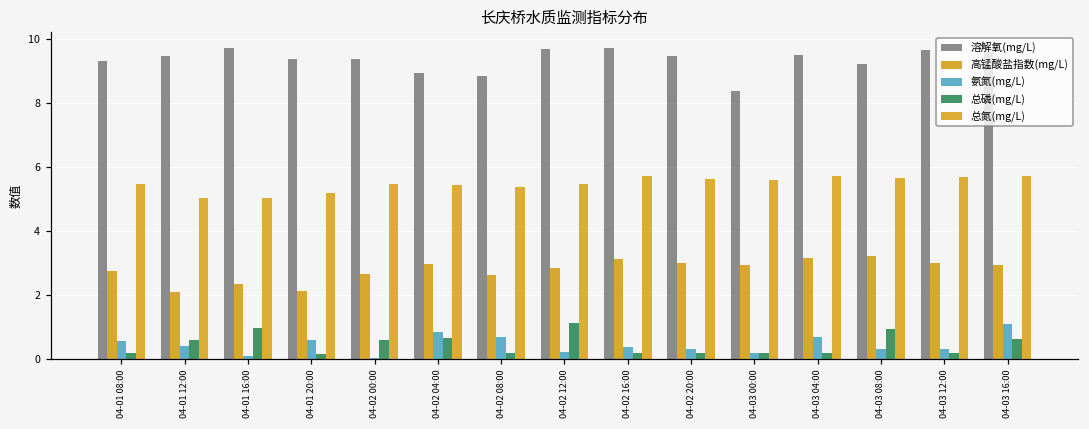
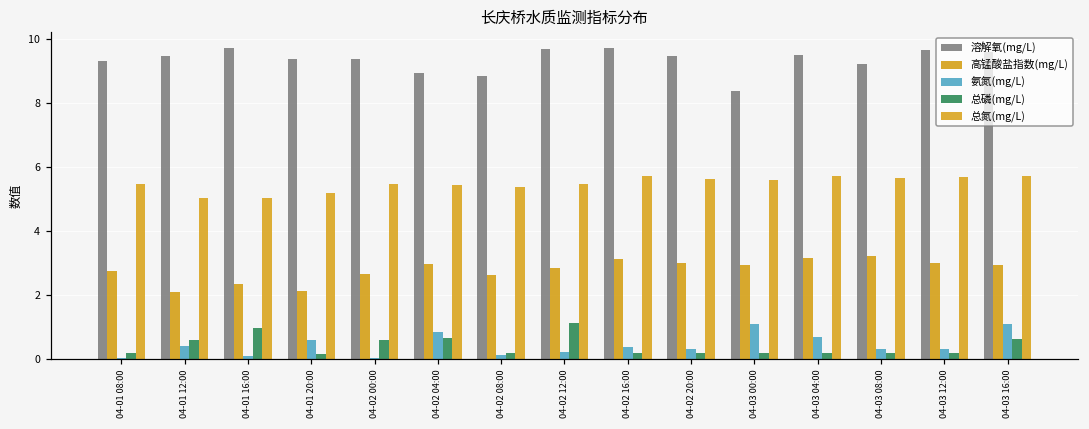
  {
    "溶解氧(mg/L)": {
      "04-01 08:00": 9.3,
      "04-01 12:00": 9.5,
      "04-01 16:00": 9.7,
      "04-01 20:00": 9.4,
      "04-02 00:00": 9.4,
      "04-02 04:00": 8.9,
      "04-02 08:00": 8.9,
      "04-02 12:00": 9.7,
      "04-02 16:00": 9.7,
      "04-02 20:00": 9.5,
      "04-03 00:00": 8.4,
      "04-03 04:00": 9.5,
      "04-03 08:00": 9.2,
      "04-03 12:00": 9.7
    },
    "氨氮(mg/L)": {
-     "04-01 08:00": 0.5,
+     "04-01 08:00": 0.0,
      "04-01 12:00": 0.4,
      "04-01 16:00": 0.1,
      "04-01 20:00": 0.6,
      "04-02 04:00": 0.8,
-     "04-02 08:00": 0.7,
+     "04-02 08:00": 0.1,
      "04-02 12:00": 0.2,
      "04-02 16:00": 0.4,
      "04-02 20:00": 0.3,
-     "04-03 00:00": 0.2,
+     "04-03 00:00": 1.1,
      "04-03 04:00": 0.7,
      "04-03 08:00": 0.3,
      "04-03 12:00": 0.3,
      "04-03 16:00": 1.1
    },
    "总磷(mg/L)": {
      "04-01 08:00": 0.2,
      "04-01 12:00": 0.6,
      "04-01 16:00": 1.0,
      "04-01 20:00": 0.1,
      "04-02 00:00": 0.6,
      "04-02 04:00": 0.7,
      "04-02 08:00": 0.2,
      "04-02 12:00": 1.1,
      "04-02 16:00": 0.2,
      "04-02 20:00": 0.2,
      "04-03 00:00": 0.2,
      "04-03 04:00": 0.2,
-     "04-03 08:00": 0.9,
+     "04-03 08:00": 0.2,
      "04-03 12:00": 0.2,
      "04-03 16:00": 0.6
    }
  }
